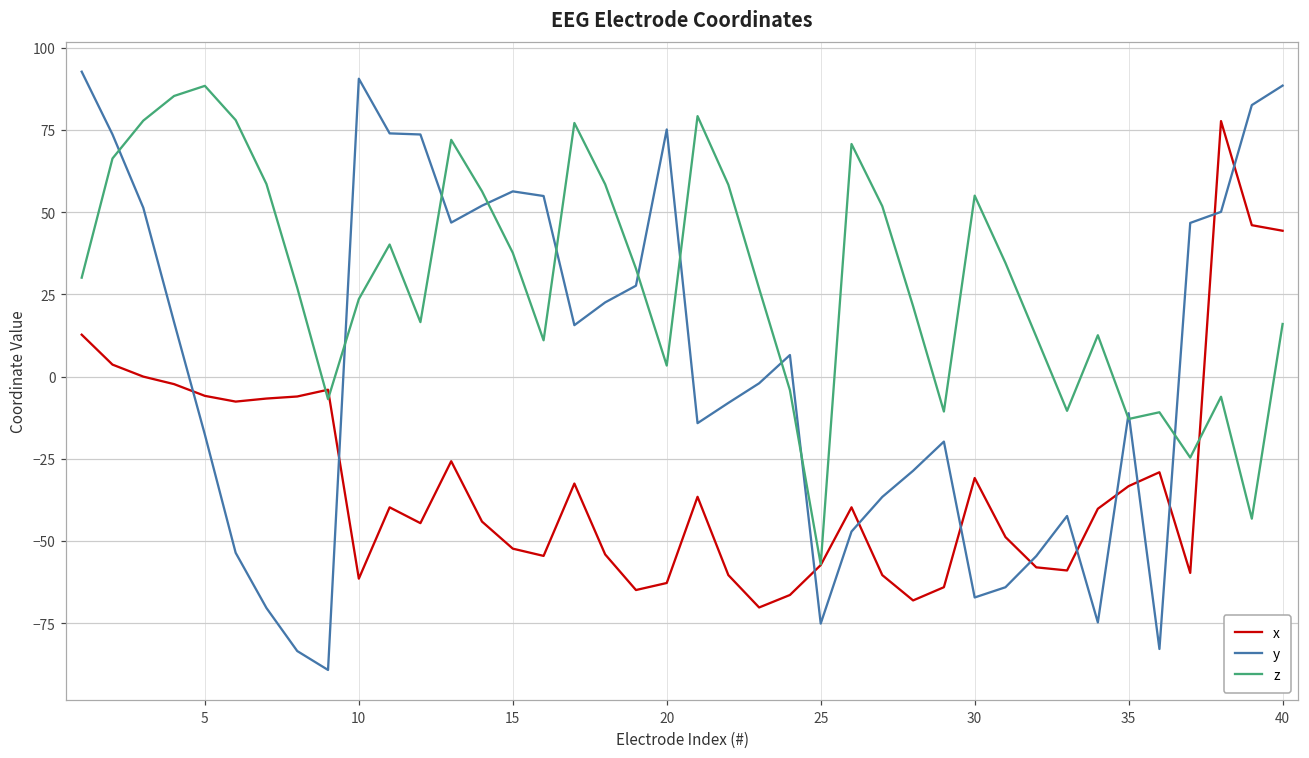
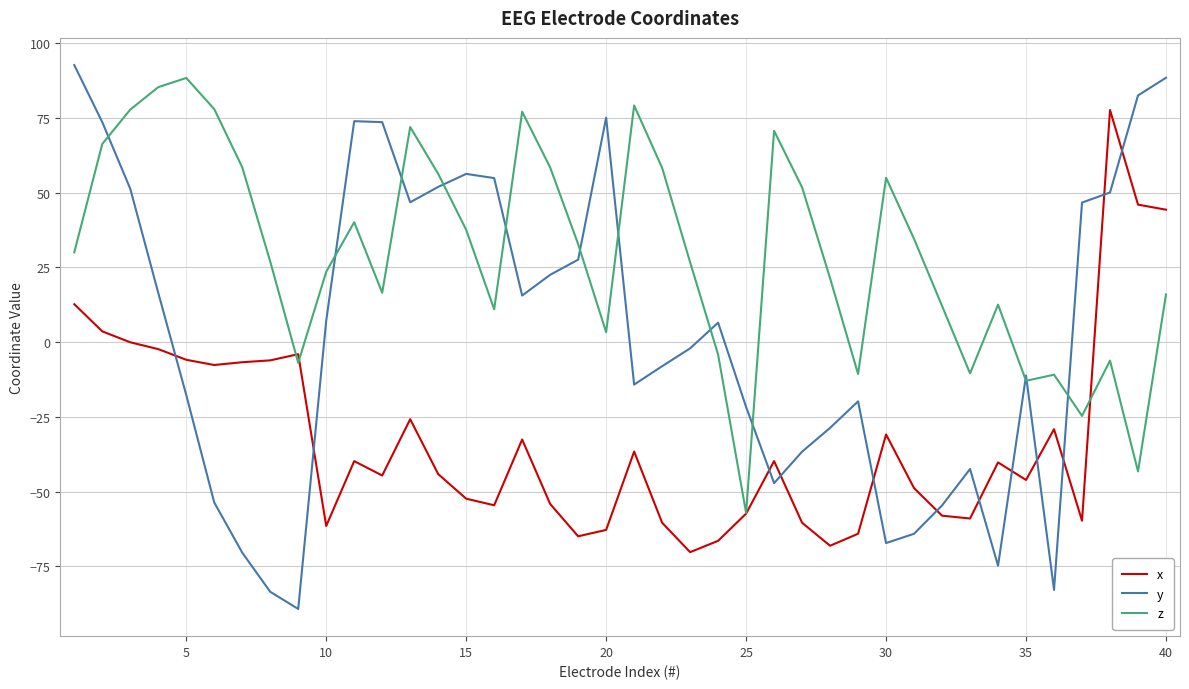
  {
    "x": {
      "5": -6,
      "10": -62,
      "15": -52,
      "20": -63,
      "30": -31,
-     "35": -33,
+     "35": -46,
      "40": 44
    },
    "y": {
      "5": -18,
-     "10": 91,
+     "10": 7,
      "15": 56,
      "20": 75,
-     "25": -75,
+     "25": -22,
      "30": -67,
      "35": -11,
      "40": 89
    },
    "z": {
      "5": 88,
      "10": 24,
      "15": 38,
      "20": 3,
      "30": 55,
      "35": -13,
      "40": 16
    }
  }
